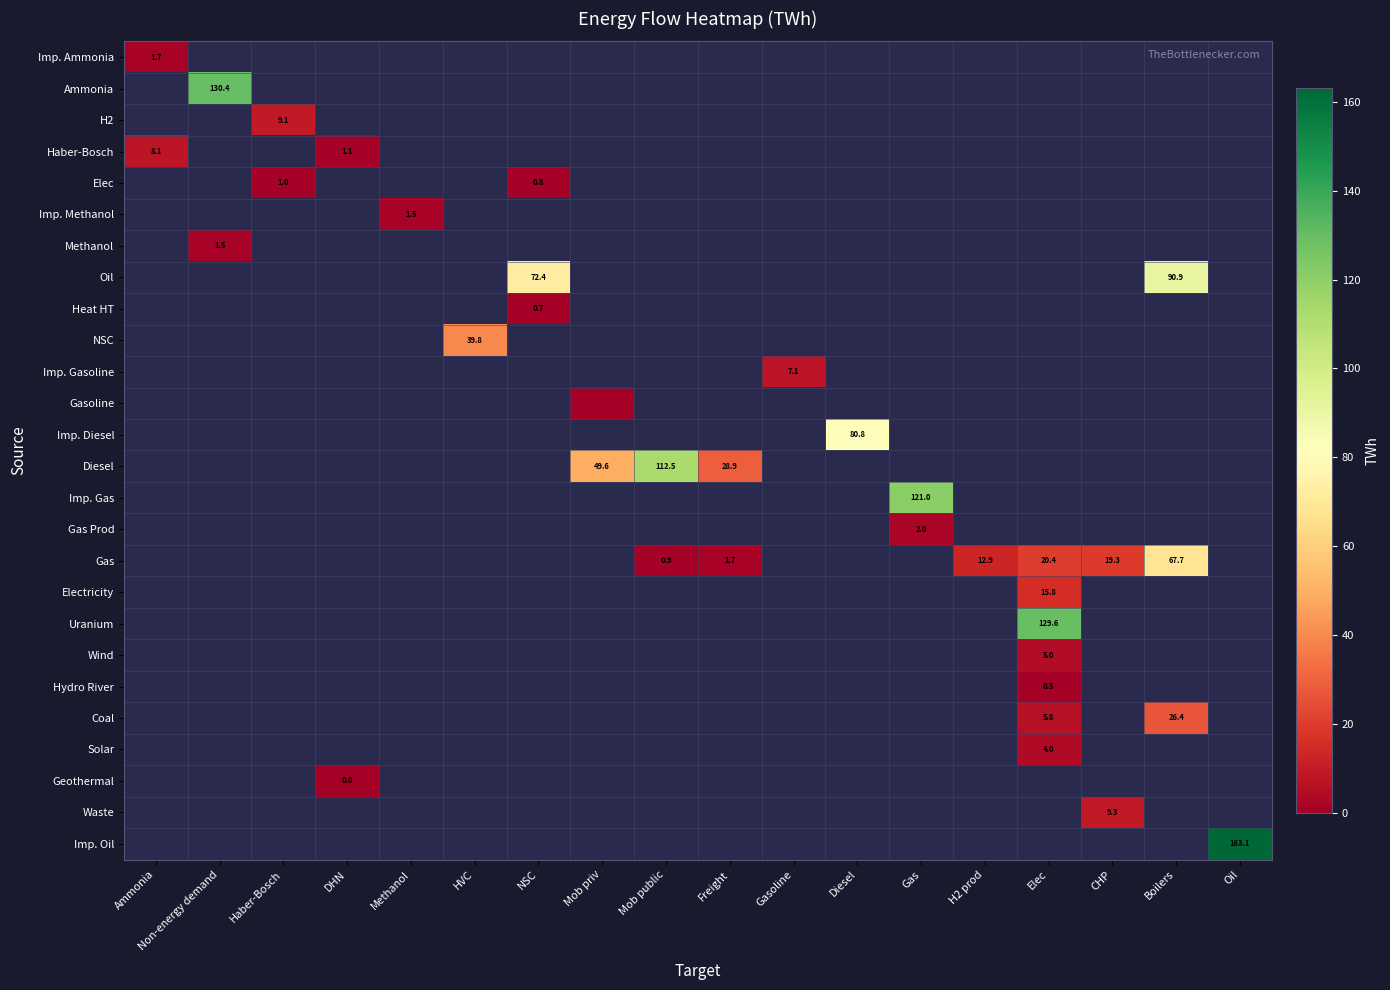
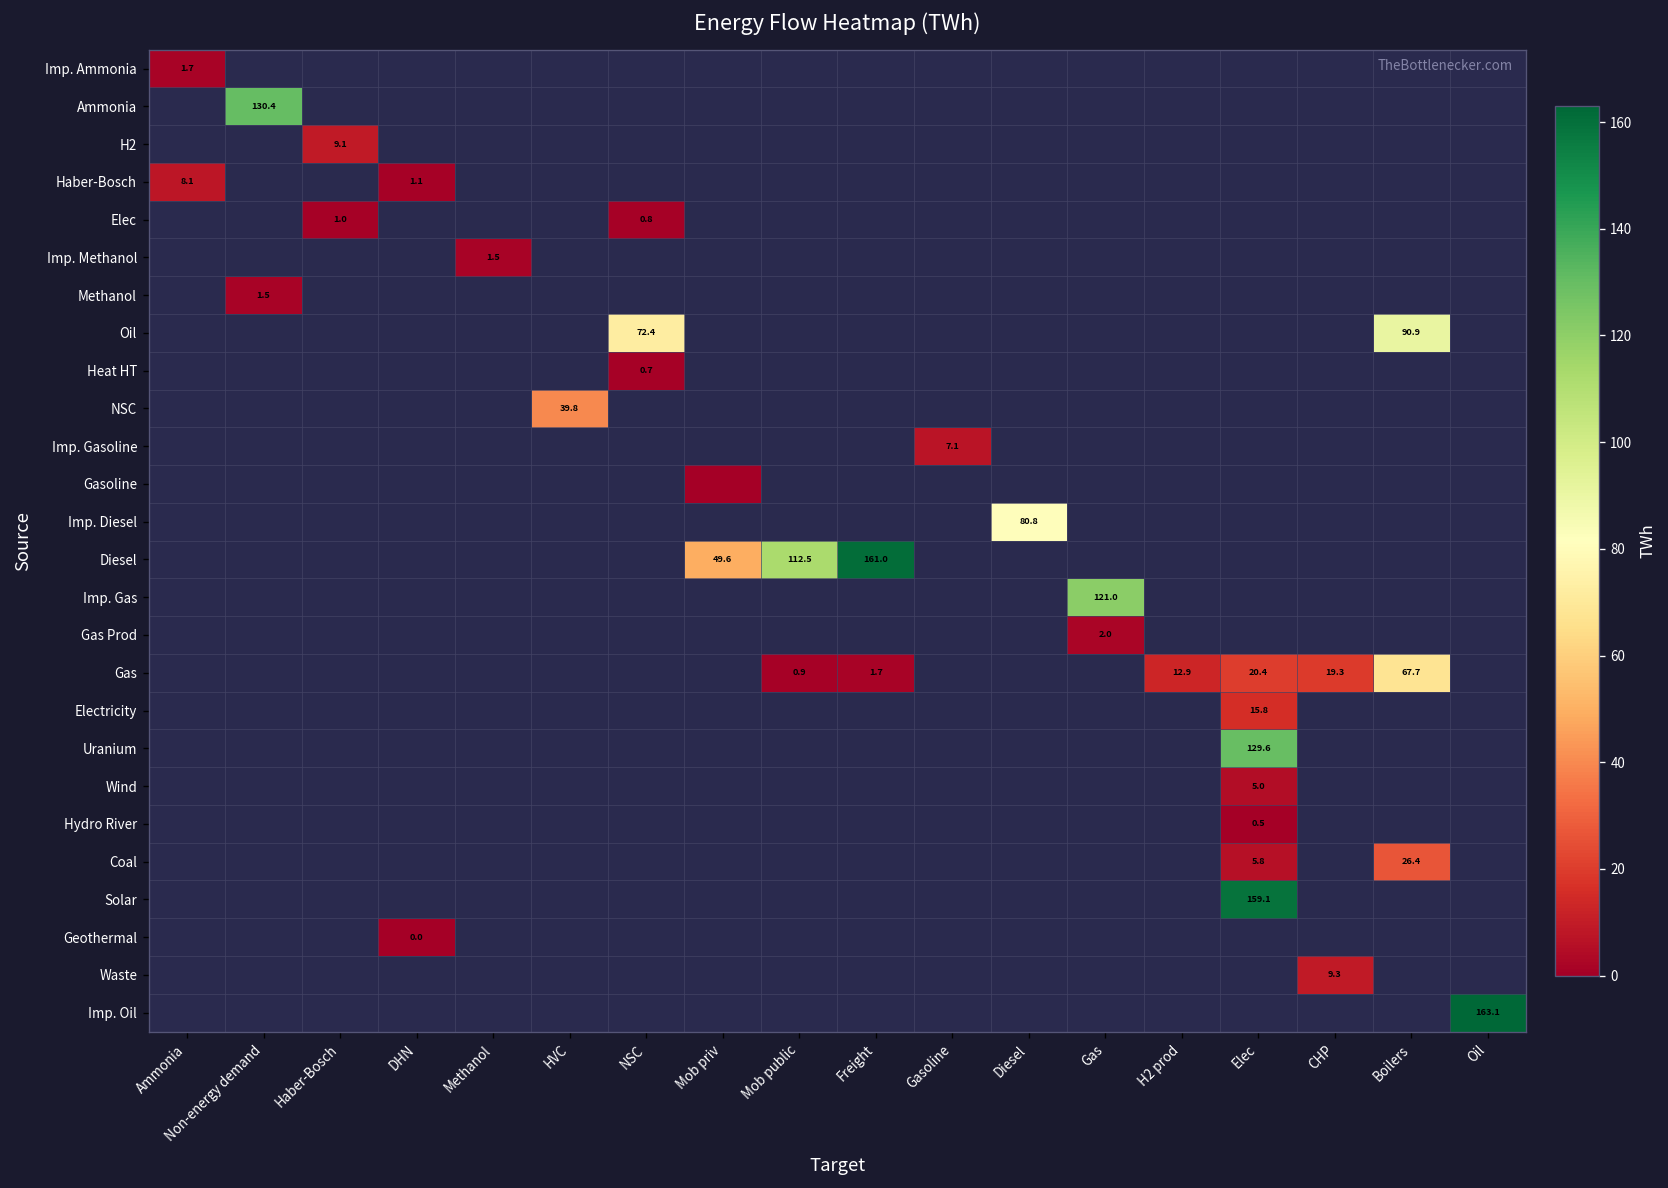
  {
    "Imp. Ammonia": {
      "Ammonia": 1.7
    },
    "Ammonia": {
      "Non-energy demand": 130.4
    },
    "H2": {
      "Haber-Bosch": 9.1
    },
    "Haber-Bosch": {
      "Ammonia": 8.1,
      "DHN": 1.1
    },
    "Elec": {
      "Haber-Bosch": 1.0,
      "NSC": 0.8
    },
    "Imp. Methanol": {
      "Methanol": 1.5
    },
    "Methanol": {
      "Non-energy demand": 1.5
    },
    "Oil": {
      "NSC": 72.4,
      "Boilers": 90.9
    },
    "Heat HT": {
      "NSC": 0.7
    },
    "NSC": {
      "HVC": 39.8
    },
    "Imp. Gasoline": {
      "Gasoline": 7.1
    },
    "Imp. Diesel": {
      "Diesel": 80.8
    },
    "Diesel": {
      "Mob priv": 49.6,
      "Mob public": 112.5,
-     "Freight": 28.9
+     "Freight": 161.0
    },
    "Imp. Gas": {
      "Gas": 121.0
    },
    "Gas Prod": {
      "Gas": 2.0
    },
    "Gas": {
      "Mob public": 0.9,
      "Freight": 1.7,
      "H2 prod": 12.9,
      "Elec": 20.4,
      "CHP": 19.3,
      "Boilers": 67.7
    },
    "Electricity": {
      "Elec": 15.8
    },
    "Uranium": {
      "Elec": 129.6
    },
    "Wind": {
      "Elec": 5.0
    },
    "Hydro River": {
      "Elec": 0.5
    },
    "Coal": {
      "Elec": 5.8,
      "Boilers": 26.4
    },
    "Solar": {
-     "Elec": 4.0
+     "Elec": 159.1
    },
    "Geothermal": {
      "DHN": 0.0
    },
    "Waste": {
      "CHP": 9.3
    },
    "Imp. Oil": {
      "Oil": 163.1
    }
  }
